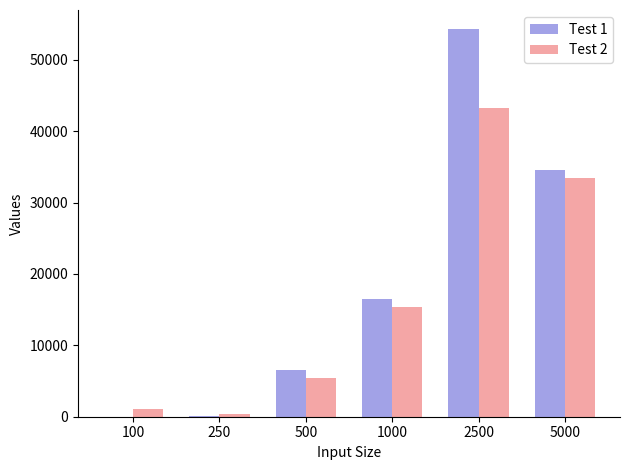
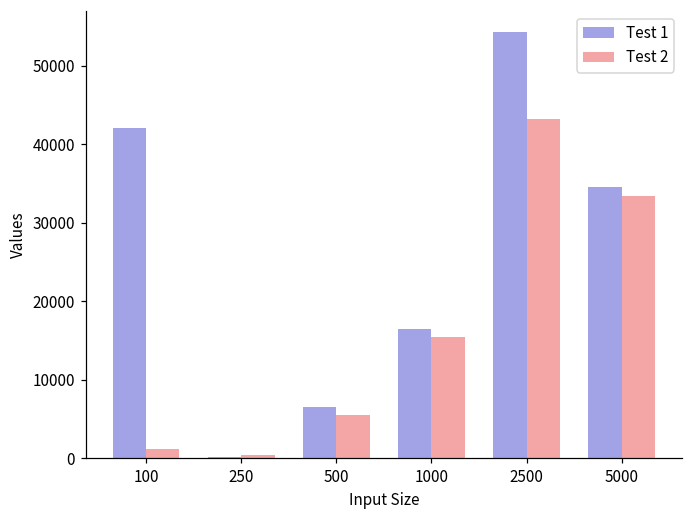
  {
    "Test 1": {
-     "100": 0,
+     "100": 42000,
      "500": 7000,
      "1000": 17000,
      "2500": 54000,
      "5000": 35000
    },
    "Test 2": {
      "100": 1000,
      "250": 0,
      "500": 5000,
      "1000": 15000,
      "2500": 43000,
      "5000": 33000
    }
  }
